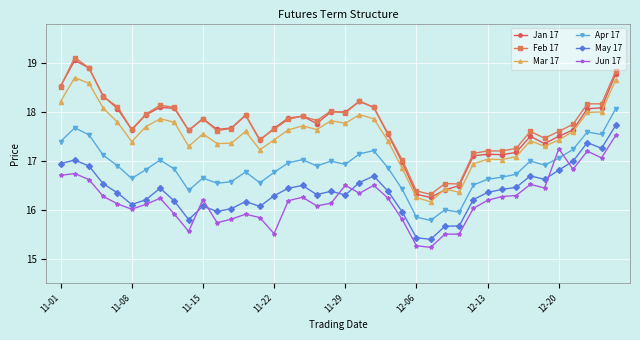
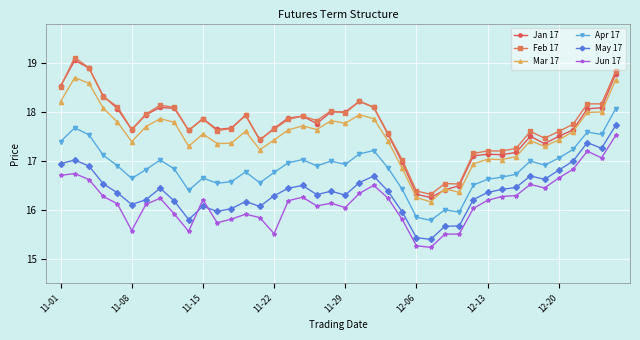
  {
    "Jun 17": {
      "11-01": 16.7,
-     "11-08": 16.0,
+     "11-08": 15.6,
      "11-15": 16.2,
      "11-22": 15.5,
-     "11-29": 16.5,
+     "11-29": 16.0,
      "12-06": 15.3,
      "12-13": 16.2,
-     "12-20": 17.2
+     "12-20": 16.6
    }
  }
